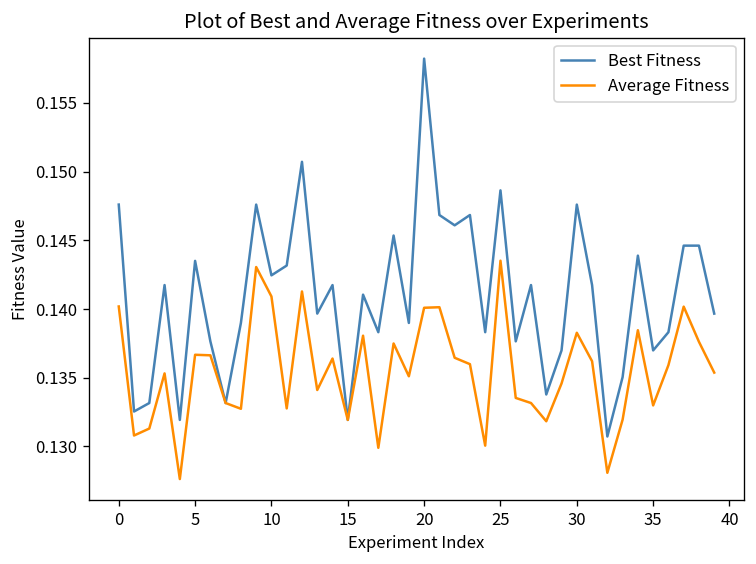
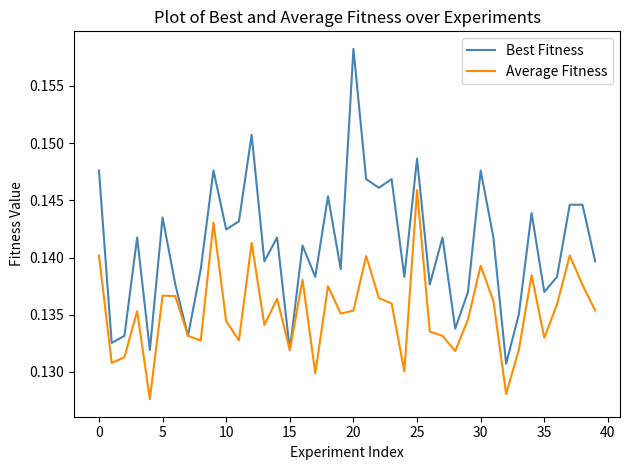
  {
    "Best Fitness": {
      "0": 0.1476,
      "5": 0.1435,
      "10": 0.1425,
      "20": 0.1582,
      "25": 0.1486,
      "30": 0.1476,
      "35": 0.1370
    },
    "Average Fitness": {
      "0": 0.1402,
      "5": 0.1367,
-     "10": 0.1409,
-     "20": 0.1401,
-     "25": 0.1435,
-     "30": 0.1383,
+     "10": 0.1344,
+     "20": 0.1354,
+     "25": 0.1459,
+     "30": 0.1393,
      "35": 0.1330
    }
  }
